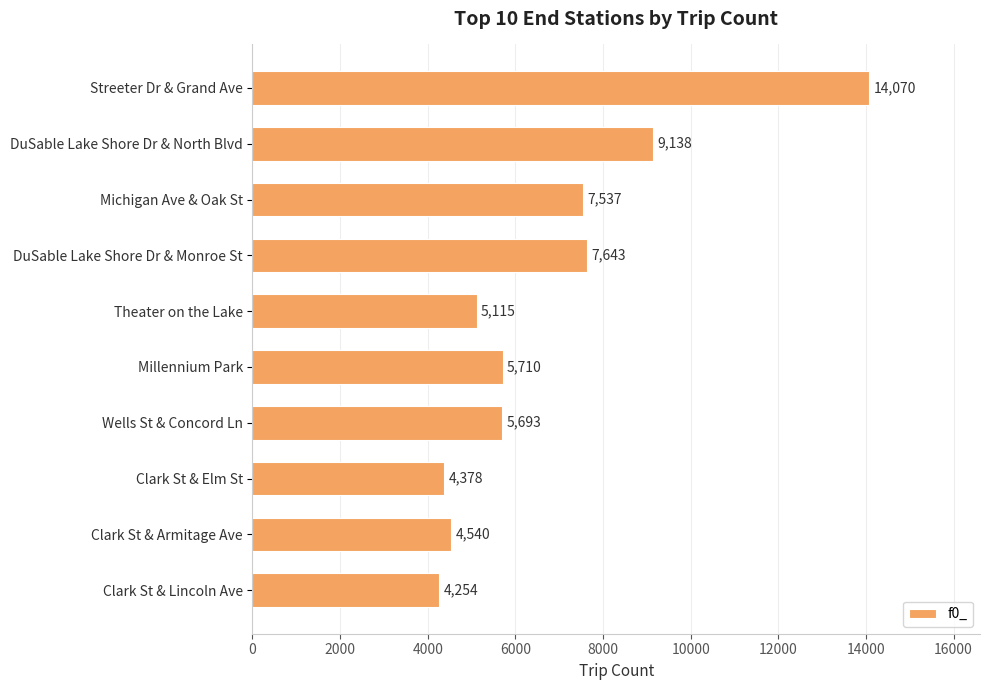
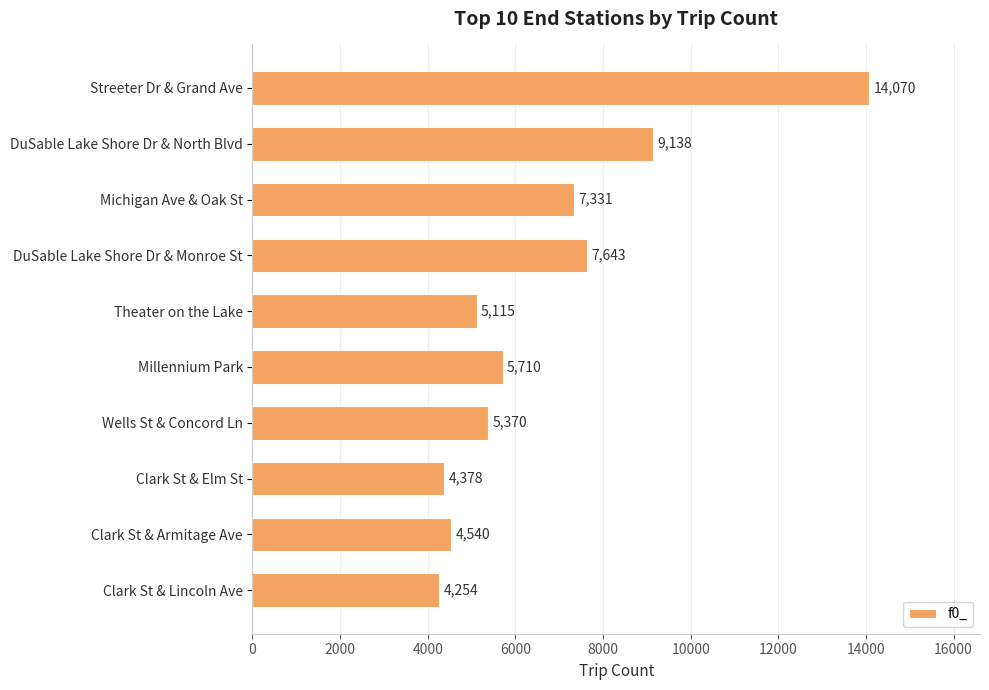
  {
    "Streeter Dr & Grand Ave": "14,070",
    "DuSable Lake Shore Dr & North Blvd": "9,138",
-   "Michigan Ave & Oak St": "7,537",
+   "Michigan Ave & Oak St": "7,331",
    "DuSable Lake Shore Dr & Monroe St": "7,643",
    "Theater on the Lake": "5,115",
    "Millennium Park": "5,710",
-   "Wells St & Concord Ln": "5,693",
+   "Wells St & Concord Ln": "5,370",
    "Clark St & Elm St": "4,378",
    "Clark St & Armitage Ave": "4,540",
    "Clark St & Lincoln Ave": "4,254"
  }
